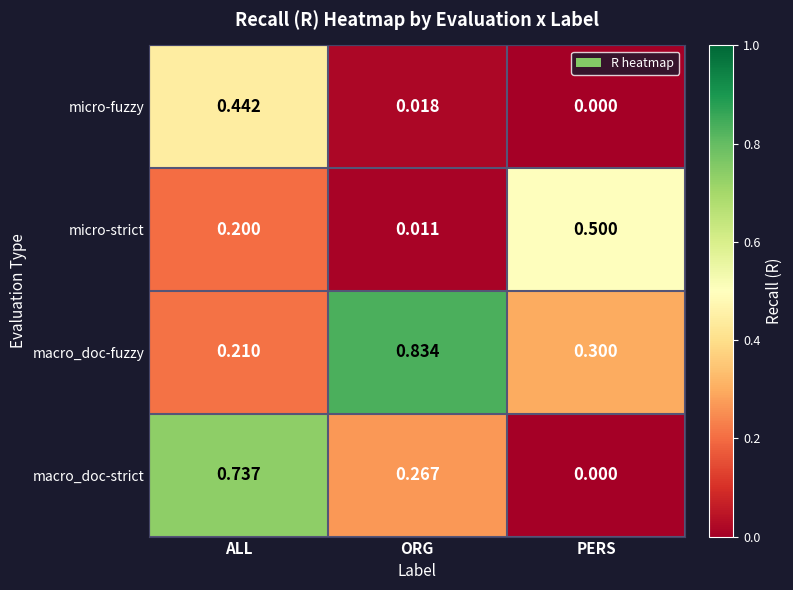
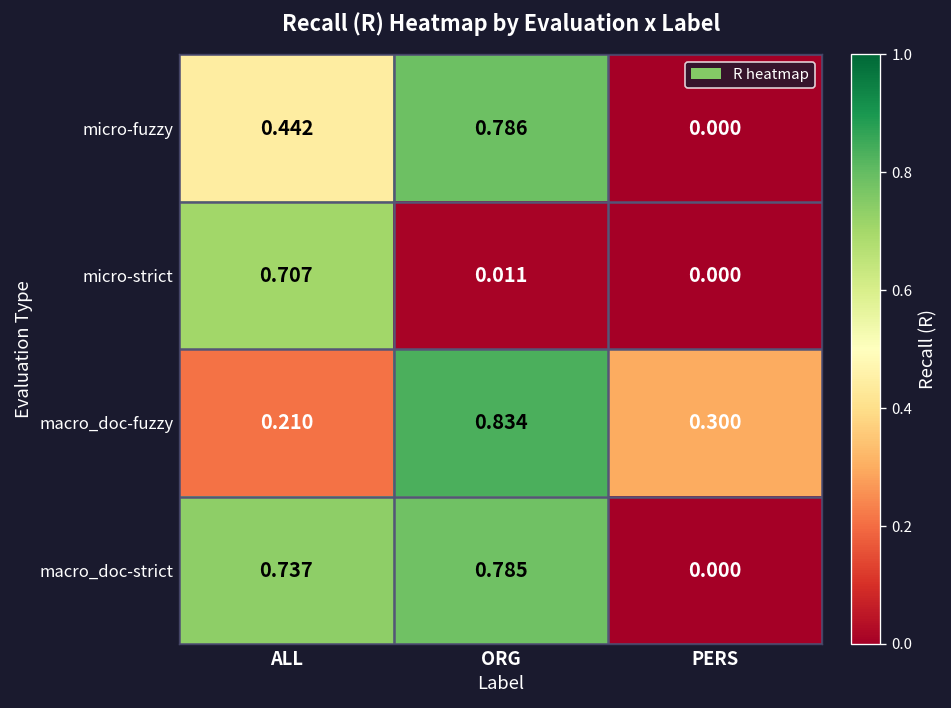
  {
    "micro-fuzzy": {
      "ALL": 0.442,
-     "ORG": 0.018,
+     "ORG": 0.786,
      "PERS": 0.000
    },
    "micro-strict": {
-     "ALL": 0.200,
+     "ALL": 0.707,
      "ORG": 0.011,
-     "PERS": 0.500
+     "PERS": 0.000
    },
    "macro_doc-fuzzy": {
      "ALL": 0.210,
      "ORG": 0.834,
      "PERS": 0.300
    },
    "macro_doc-strict": {
      "ALL": 0.737,
-     "ORG": 0.267,
+     "ORG": 0.785,
      "PERS": 0.000
    }
  }
